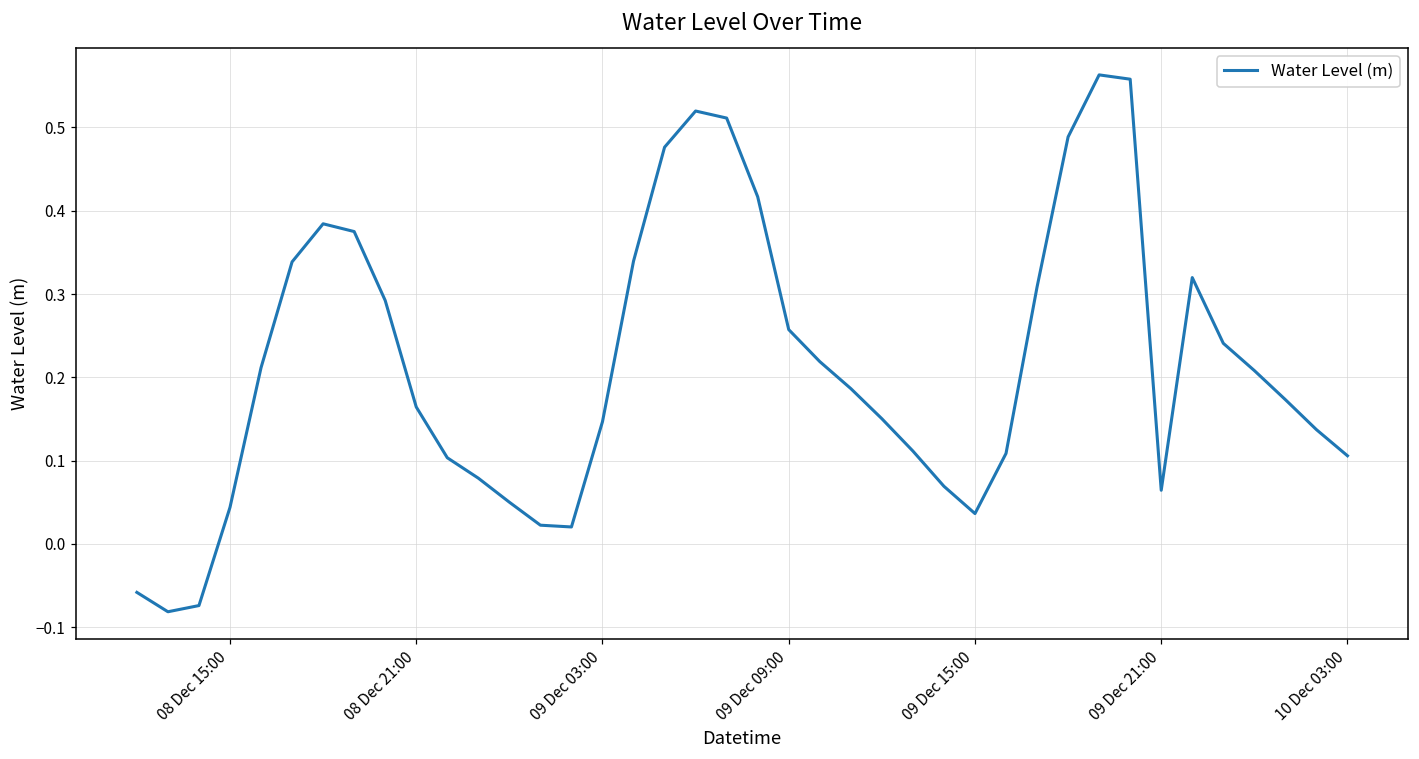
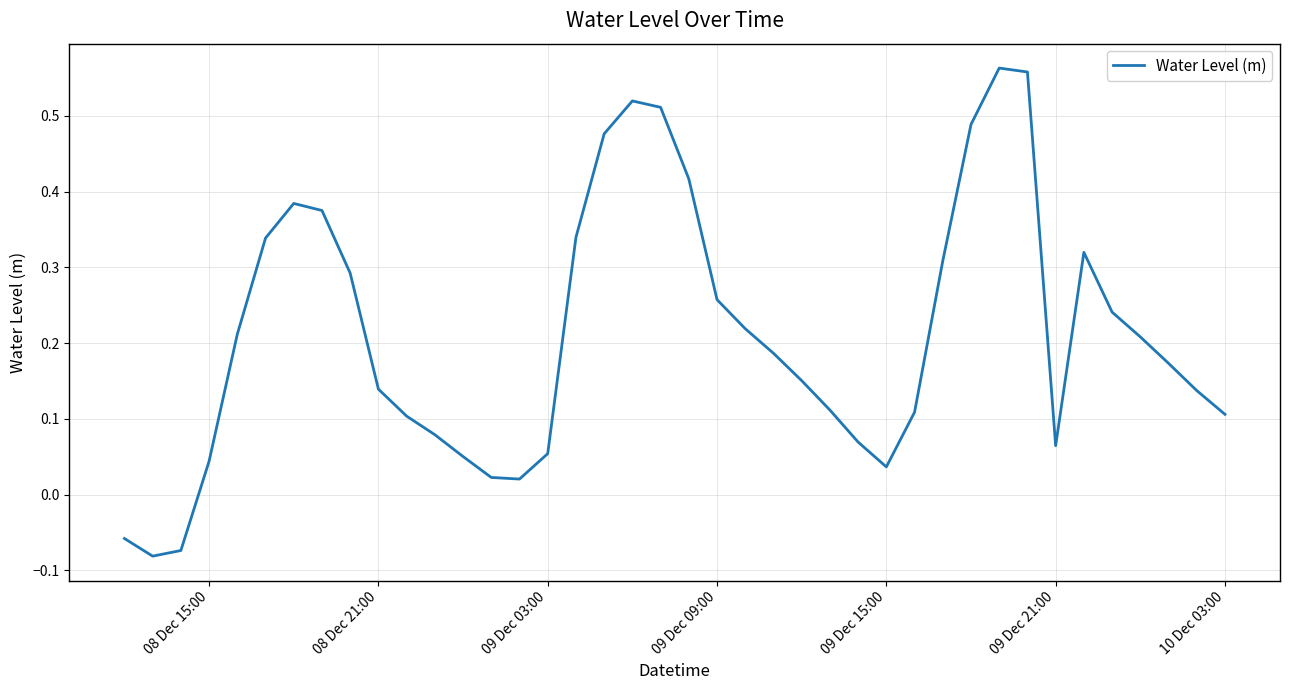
  {
    "08 Dec 15:00": 0.04,
-   "08 Dec 21:00": 0.16,
-   "09 Dec 03:00": 0.15,
+   "08 Dec 21:00": 0.14,
+   "09 Dec 03:00": 0.05,
    "09 Dec 09:00": 0.26,
    "09 Dec 15:00": 0.04,
    "09 Dec 21:00": 0.06,
    "10 Dec 03:00": 0.11
  }
